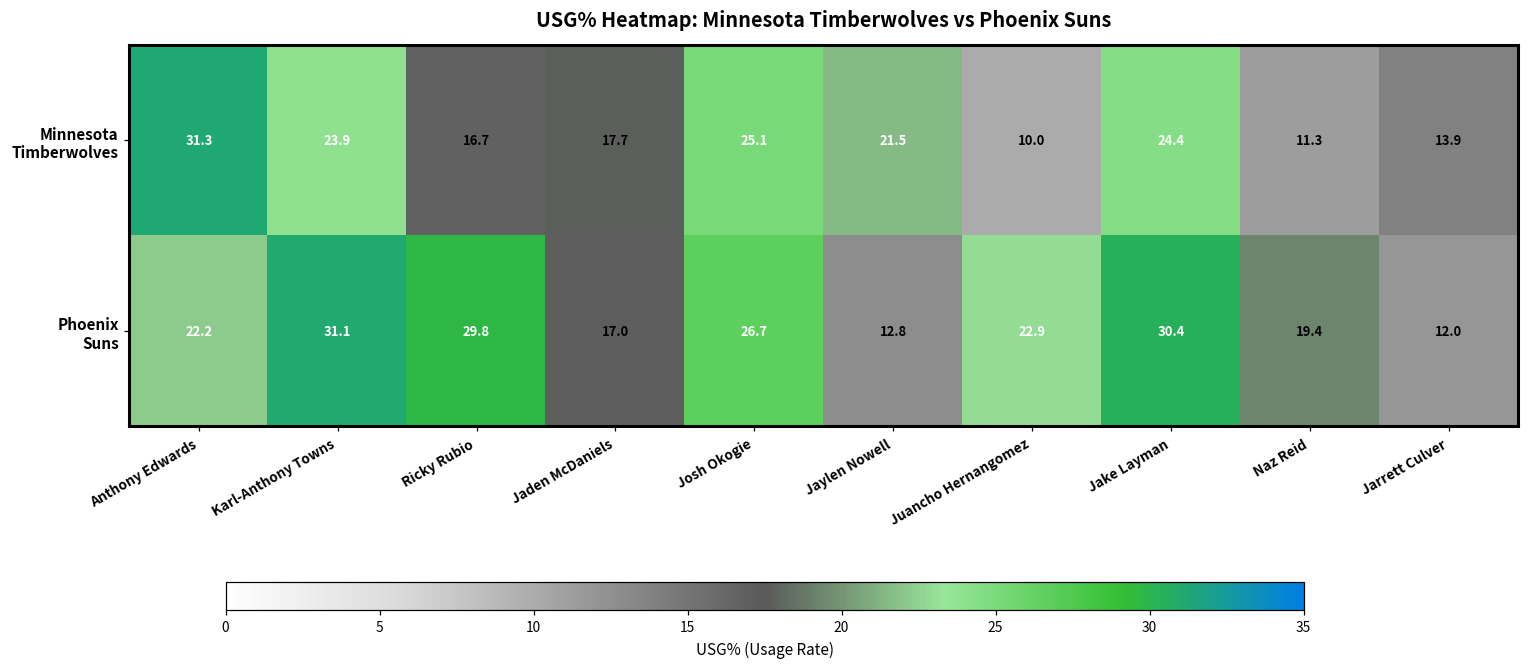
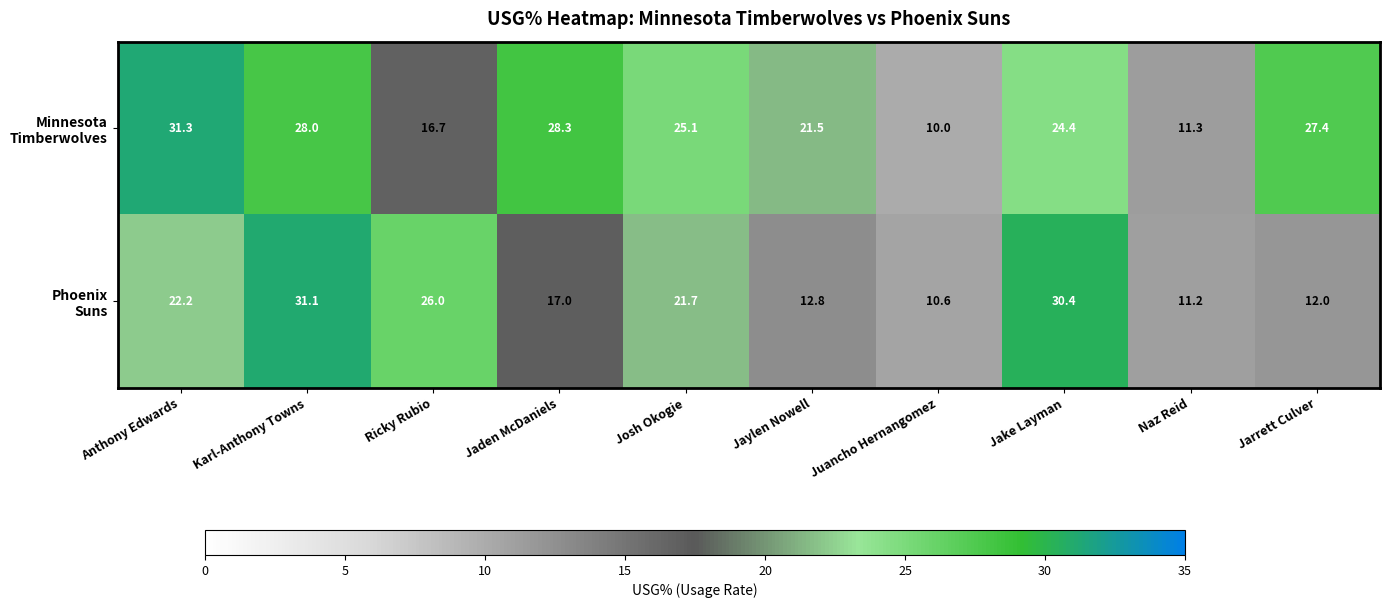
  {
    "Minnesota Timberwolves": {
      "Anthony Edwards": 31.3,
-     "Karl-Anthony Towns": 23.9,
+     "Karl-Anthony Towns": 28.0,
      "Ricky Rubio": 16.7,
-     "Jaden McDaniels": 17.7,
+     "Jaden McDaniels": 28.3,
      "Josh Okogie": 25.1,
      "Jaylen Nowell": 21.5,
      "Juancho Hernangomez": 10.0,
      "Jake Layman": 24.4,
      "Naz Reid": 11.3,
-     "Jarrett Culver": 13.9
+     "Jarrett Culver": 27.4
    },
    "Phoenix Suns": {
      "Anthony Edwards": 22.2,
      "Karl-Anthony Towns": 31.1,
-     "Ricky Rubio": 29.8,
+     "Ricky Rubio": 26.0,
      "Jaden McDaniels": 17.0,
-     "Josh Okogie": 26.7,
+     "Josh Okogie": 21.7,
      "Jaylen Nowell": 12.8,
-     "Juancho Hernangomez": 22.9,
+     "Juancho Hernangomez": 10.6,
      "Jake Layman": 30.4,
-     "Naz Reid": 19.4,
+     "Naz Reid": 11.2,
      "Jarrett Culver": 12.0
    }
  }
